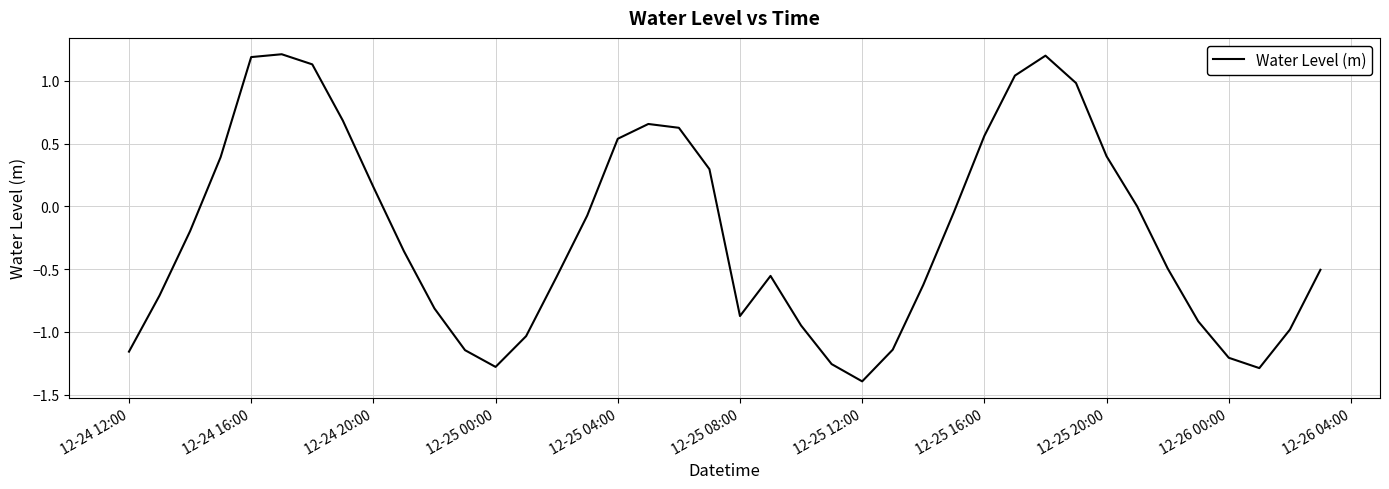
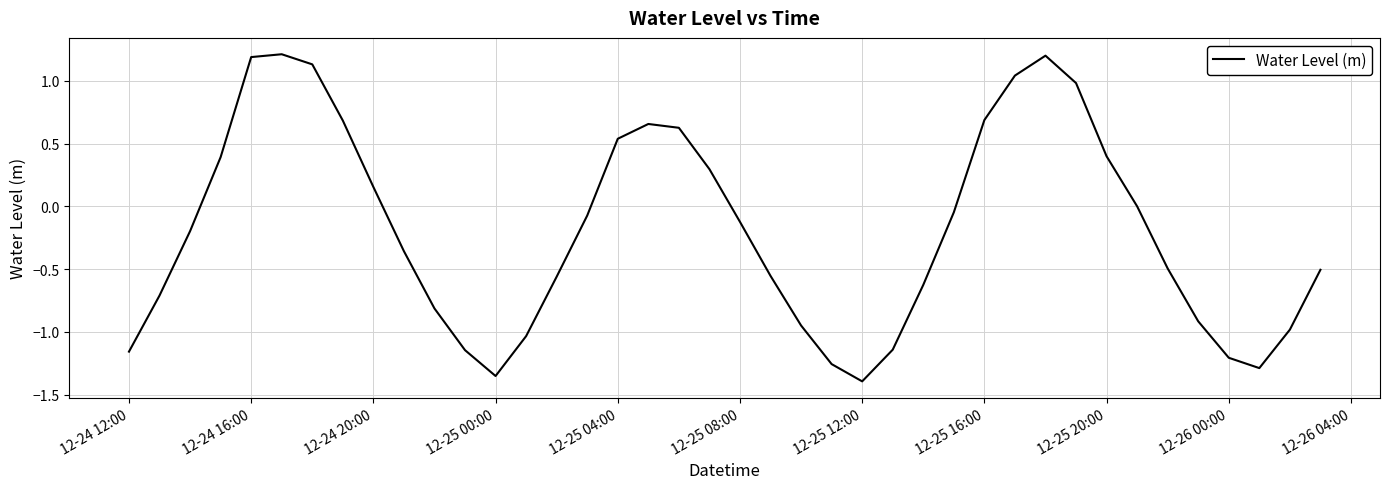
  {
    "12-24 12:00": -1.16,
    "12-24 16:00": 1.19,
    "12-24 20:00": 0.15,
-   "12-25 00:00": -1.28,
+   "12-25 00:00": -1.35,
    "12-25 04:00": 0.54,
-   "12-25 08:00": -0.87,
+   "12-25 08:00": -0.12,
    "12-25 12:00": -1.39,
-   "12-25 16:00": 0.56,
+   "12-25 16:00": 0.69,
    "12-25 20:00": 0.40,
    "12-26 00:00": -1.21
  }
